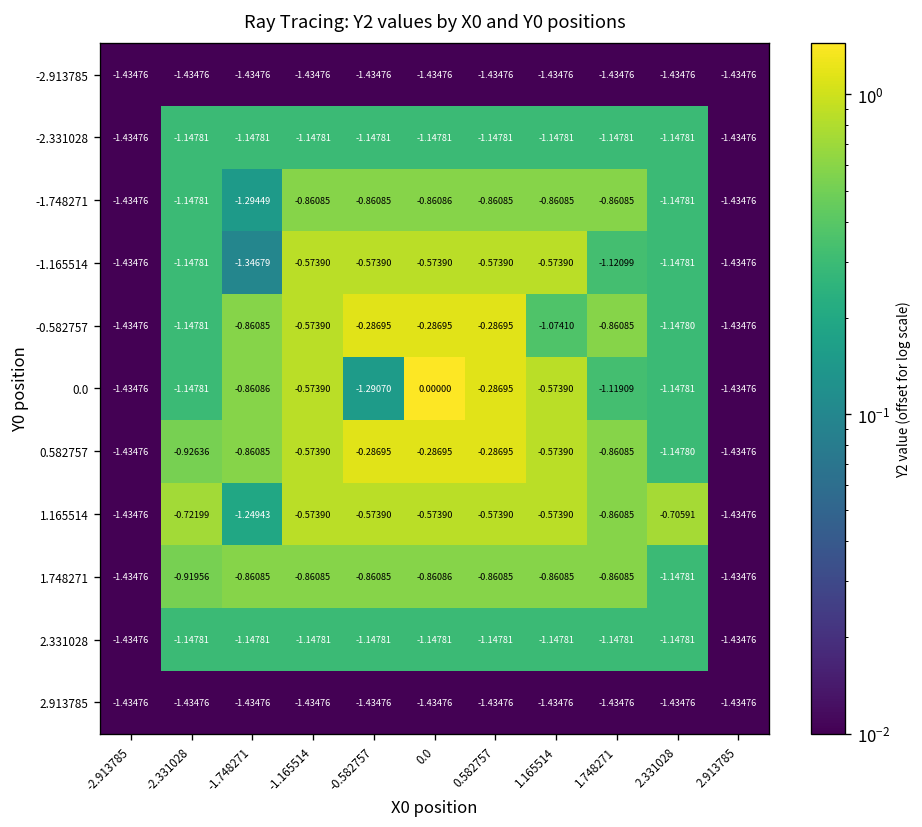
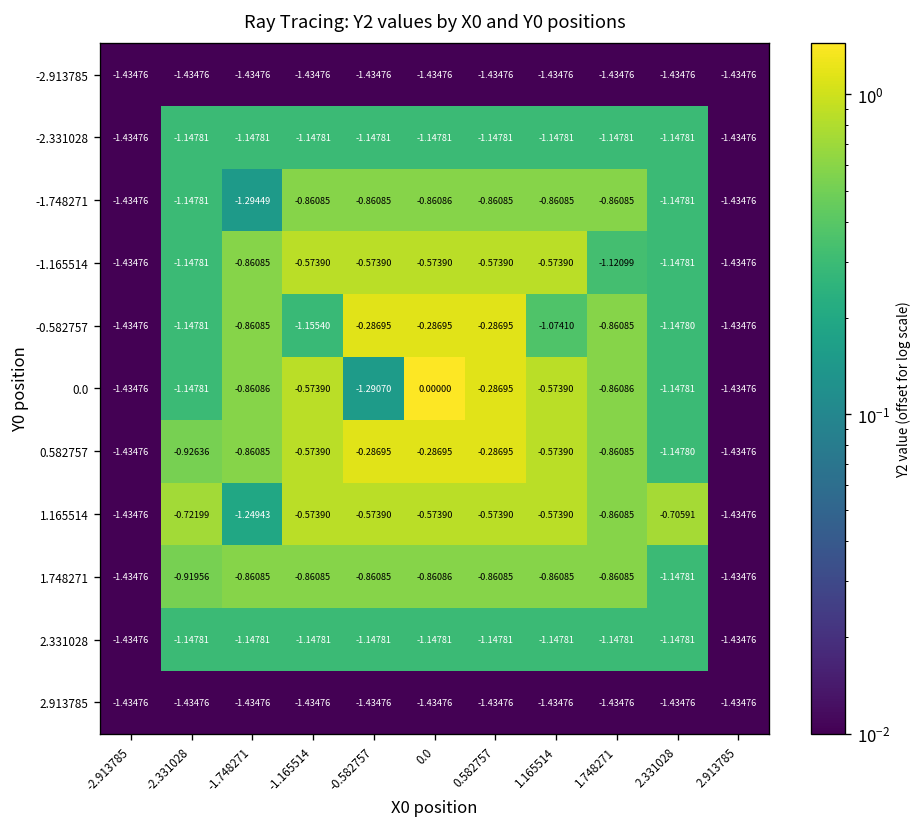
  {
    "-2.913785": {
      "-2.913785": -1.43476,
      "-2.331028": -1.43476,
      "-1.748271": -1.43476,
      "-1.165514": -1.43476,
      "-0.582757": -1.43476,
      "0.0": -1.43476,
      "0.582757": -1.43476,
      "1.165514": -1.43476,
      "1.748271": -1.43476,
      "2.331028": -1.43476,
      "2.913785": -1.43476
    },
    "-2.331028": {
      "-2.913785": -1.43476,
      "-2.331028": -1.14781,
      "-1.748271": -1.14781,
      "-1.165514": -1.14781,
      "-0.582757": -1.14781,
      "0.0": -1.14781,
      "0.582757": -1.14781,
      "1.165514": -1.14781,
      "1.748271": -1.14781,
      "2.331028": -1.14781,
      "2.913785": -1.43476
    },
    "-1.748271": {
      "-2.913785": -1.43476,
      "-2.331028": -1.14781,
      "-1.748271": -1.29449,
      "-1.165514": -0.86085,
      "-0.582757": -0.86085,
      "0.0": -0.86086,
      "0.582757": -0.86085,
      "1.165514": -0.86085,
      "1.748271": -0.86085,
      "2.331028": -1.14781,
      "2.913785": -1.43476
    },
    "-1.165514": {
      "-2.913785": -1.43476,
      "-2.331028": -1.14781,
-     "-1.748271": -1.34679,
+     "-1.748271": -0.86085,
      "-1.165514": -0.57390,
      "-0.582757": -0.57390,
      "0.0": -0.57390,
      "0.582757": -0.57390,
      "1.165514": -0.57390,
      "1.748271": -1.12099,
      "2.331028": -1.14781,
      "2.913785": -1.43476
    },
    "-0.582757": {
      "-2.913785": -1.43476,
      "-2.331028": -1.14781,
      "-1.748271": -0.86085,
-     "-1.165514": -0.57390,
+     "-1.165514": -1.15540,
      "-0.582757": -0.28695,
      "0.0": -0.28695,
      "0.582757": -0.28695,
      "1.165514": -1.07410,
      "1.748271": -0.86085,
      "2.331028": -1.14780,
      "2.913785": -1.43476
    },
    "0.0": {
      "-2.913785": -1.43476,
      "-2.331028": -1.14781,
      "-1.748271": -0.86086,
      "-1.165514": -0.57390,
      "-0.582757": -1.29070,
      "0.0": 0.00000,
      "0.582757": -0.28695,
      "1.165514": -0.57390,
-     "1.748271": -1.11909,
+     "1.748271": -0.86086,
      "2.331028": -1.14781,
      "2.913785": -1.43476
    },
    "0.582757": {
      "-2.913785": -1.43476,
      "-2.331028": -0.92636,
      "-1.748271": -0.86085,
      "-1.165514": -0.57390,
      "-0.582757": -0.28695,
      "0.0": -0.28695,
      "0.582757": -0.28695,
      "1.165514": -0.57390,
      "1.748271": -0.86085,
      "2.331028": -1.14780,
      "2.913785": -1.43476
    },
    "1.165514": {
      "-2.913785": -1.43476,
      "-2.331028": -0.72199,
      "-1.748271": -1.24943,
      "-1.165514": -0.57390,
      "-0.582757": -0.57390,
      "0.0": -0.57390,
      "0.582757": -0.57390,
      "1.165514": -0.57390,
      "1.748271": -0.86085,
      "2.331028": -0.70591,
      "2.913785": -1.43476
    },
    "1.748271": {
      "-2.913785": -1.43476,
      "-2.331028": -0.91956,
      "-1.748271": -0.86085,
      "-1.165514": -0.86085,
      "-0.582757": -0.86085,
      "0.0": -0.86086,
      "0.582757": -0.86085,
      "1.165514": -0.86085,
      "1.748271": -0.86085,
      "2.331028": -1.14781,
      "2.913785": -1.43476
    },
    "2.331028": {
      "-2.913785": -1.43476,
      "-2.331028": -1.14781,
      "-1.748271": -1.14781,
      "-1.165514": -1.14781,
      "-0.582757": -1.14781,
      "0.0": -1.14781,
      "0.582757": -1.14781,
      "1.165514": -1.14781,
      "1.748271": -1.14781,
      "2.331028": -1.14781,
      "2.913785": -1.43476
    },
    "2.913785": {
      "-2.913785": -1.43476,
      "-2.331028": -1.43476,
      "-1.748271": -1.43476,
      "-1.165514": -1.43476,
      "-0.582757": -1.43476,
      "0.0": -1.43476,
      "0.582757": -1.43476,
      "1.165514": -1.43476,
      "1.748271": -1.43476,
      "2.331028": -1.43476,
      "2.913785": -1.43476
    }
  }
